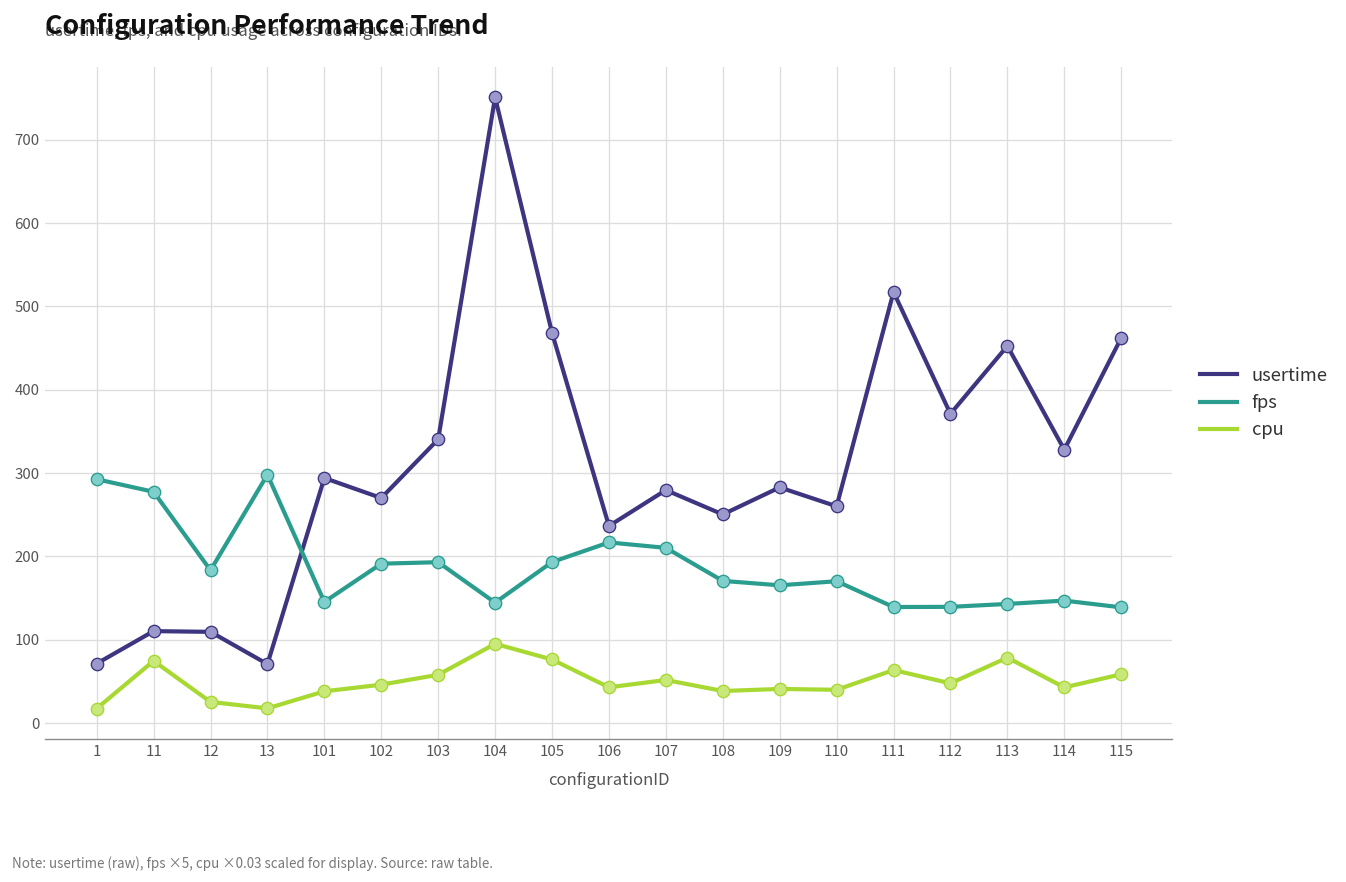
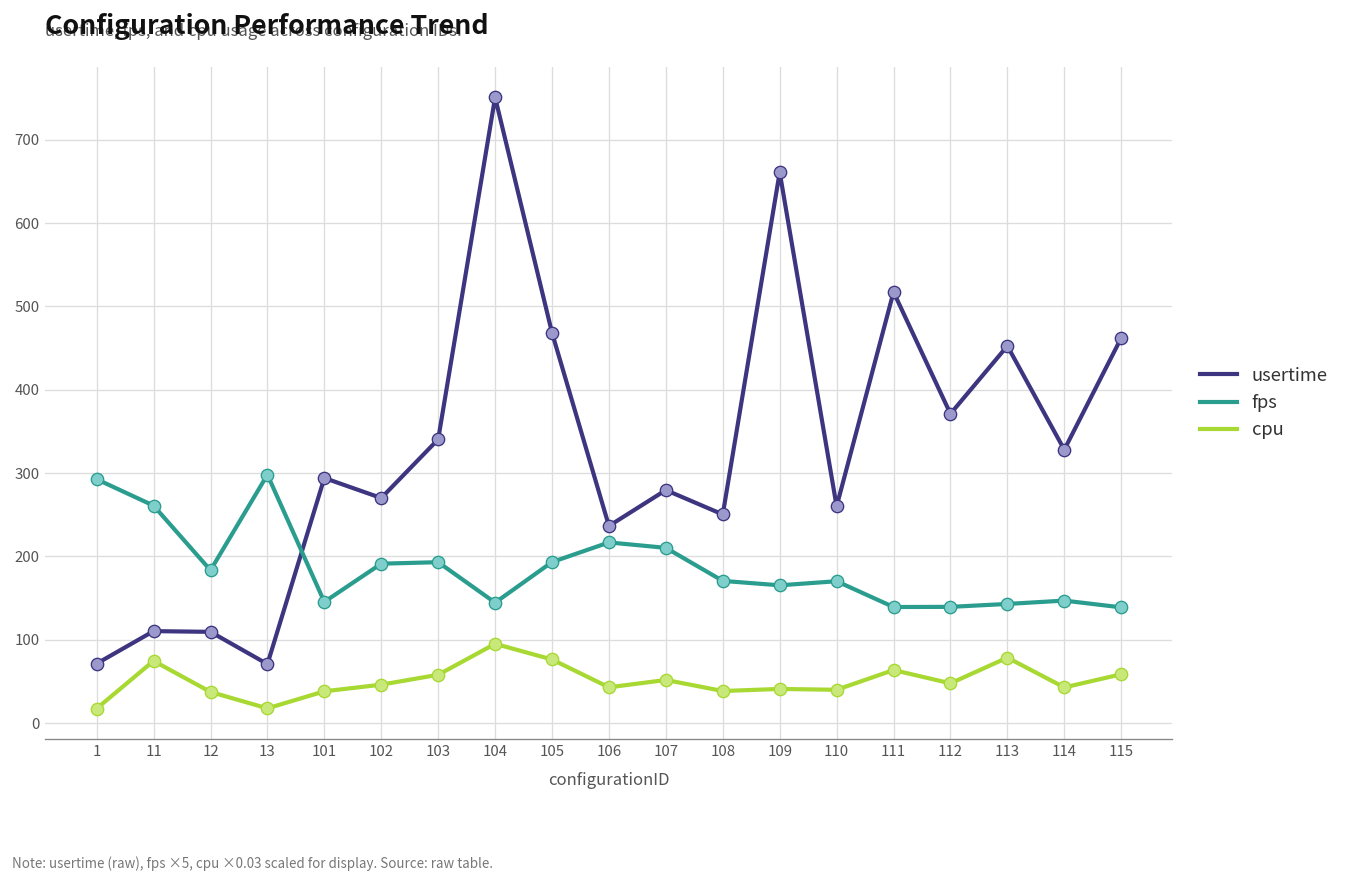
  {
    "usertime": {
      "1": 70,
      "11": 110,
      "12": 110,
      "13": 70,
      "101": 290,
      "102": 270,
      "103": 340,
      "104": 750,
      "105": 470,
      "106": 240,
      "107": 280,
      "108": 250,
-     "109": 280,
+     "109": 660,
      "110": 260,
      "111": 520,
      "112": 370,
      "113": 450,
      "114": 330,
      "115": 460
    },
    "fps": {
      "1": 290,
-     "11": 280,
+     "11": 260,
      "12": 180,
      "13": 300,
      "101": 150,
      "102": 190,
      "103": 190,
      "104": 140,
      "105": 190,
      "106": 220,
      "107": 210,
      "108": 170,
      "109": 170,
      "110": 170,
      "111": 140,
      "112": 140,
      "113": 140,
      "114": 150,
      "115": 140
    },
    "cpu": {
      "1": 20,
      "11": 70,
-     "12": 30,
+     "12": 40,
      "13": 20,
      "101": 40,
      "102": 50,
      "103": 60,
      "104": 100,
      "105": 80,
      "106": 40,
      "107": 50,
      "108": 40,
      "109": 40,
      "110": 40,
      "111": 60,
      "112": 50,
      "113": 80,
      "114": 40,
      "115": 60
    }
  }
